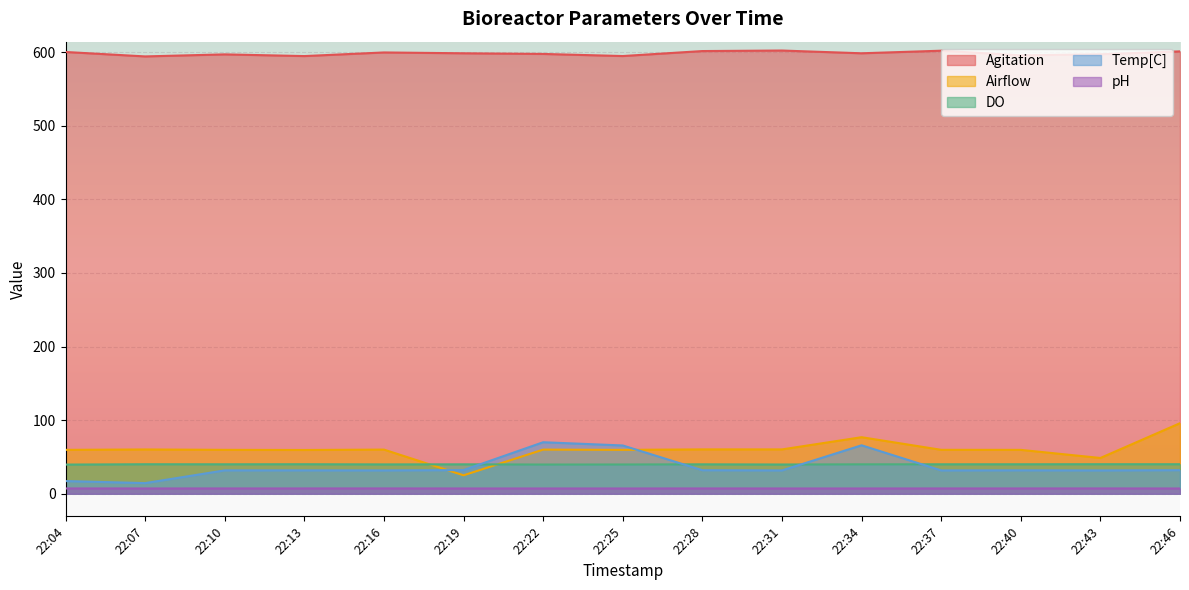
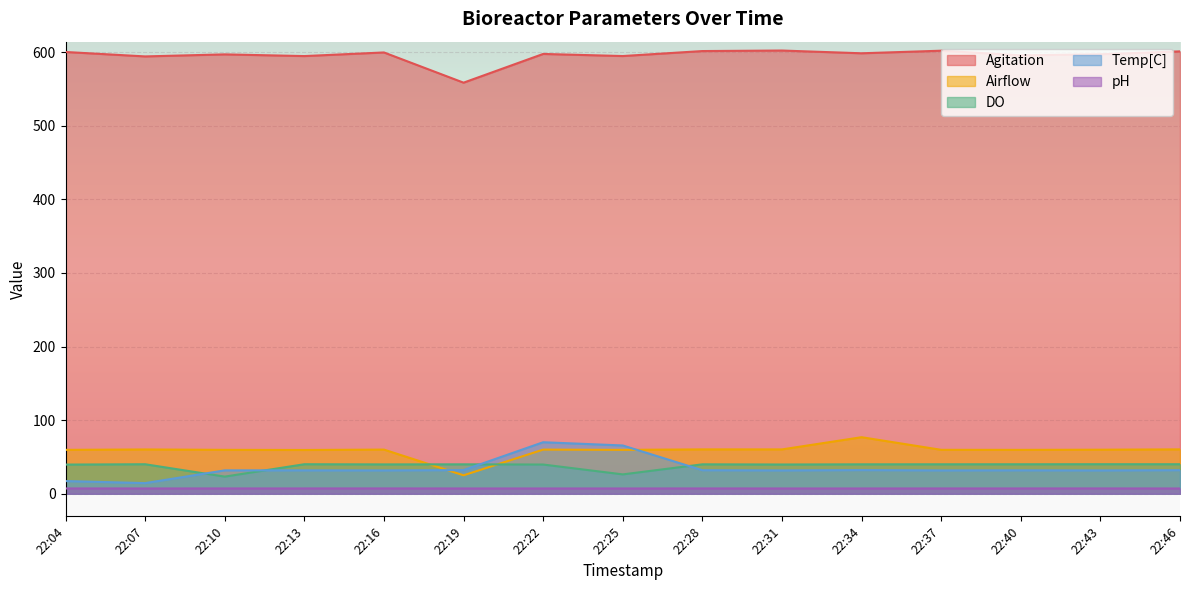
  {
    "Agitation": {
      "22:04": 600,
      "22:07": 590,
      "22:10": 600,
      "22:13": 590,
      "22:16": 600,
-     "22:19": 600,
+     "22:19": 560,
      "22:22": 600,
      "22:25": 590,
      "22:28": 600,
      "22:31": 600,
      "22:34": 600,
      "22:37": 600,
      "22:46": 600
    },
    "Airflow": {
      "22:04": 60,
      "22:07": 60,
      "22:10": 60,
      "22:13": 60,
      "22:16": 60,
      "22:19": 30,
      "22:22": 60,
      "22:25": 60,
      "22:28": 60,
      "22:31": 60,
      "22:34": 80,
      "22:37": 60,
      "22:40": 60,
-     "22:43": 50,
-     "22:46": 100
+     "22:43": 60,
+     "22:46": 60
    },
    "DO": {
      "22:04": 40,
      "22:07": 40,
-     "22:10": 40,
+     "22:10": 20,
      "22:13": 40,
      "22:16": 40,
      "22:19": 40,
      "22:22": 40,
-     "22:25": 40,
+     "22:25": 30,
      "22:28": 40,
      "22:31": 40,
      "22:34": 40,
      "22:37": 40,
      "22:40": 40,
      "22:43": 40,
      "22:46": 40
    },
    "Temp[C]": {
      "22:04": 20,
      "22:07": 10,
      "22:10": 30,
      "22:13": 30,
      "22:16": 30,
      "22:19": 30,
      "22:22": 70,
      "22:25": 70,
      "22:28": 30,
      "22:31": 30,
-     "22:34": 70,
+     "22:34": 30,
      "22:37": 30,
      "22:40": 30,
      "22:43": 30,
      "22:46": 30
    },
    "pH": {
      "22:04": 10,
      "22:07": 10,
      "22:10": 10,
      "22:13": 10,
      "22:16": 10,
      "22:19": 10,
      "22:22": 10,
      "22:25": 10,
      "22:28": 10,
      "22:31": 10,
      "22:34": 10,
      "22:37": 10,
      "22:40": 10,
      "22:43": 10,
      "22:46": 10
    }
  }
